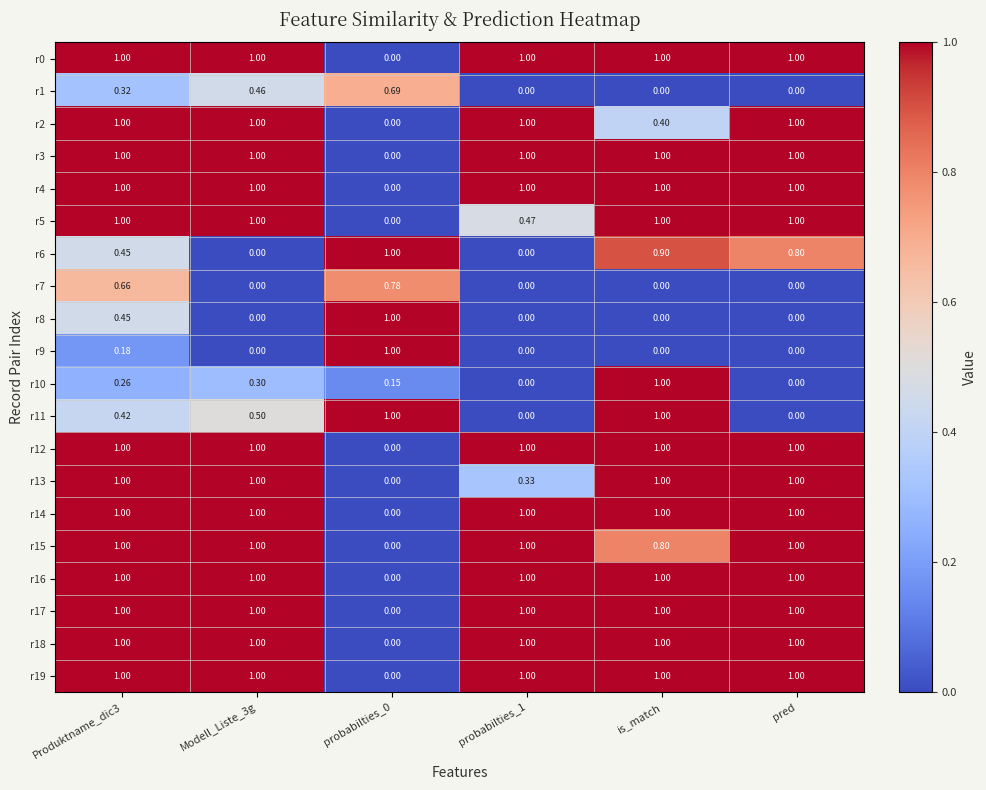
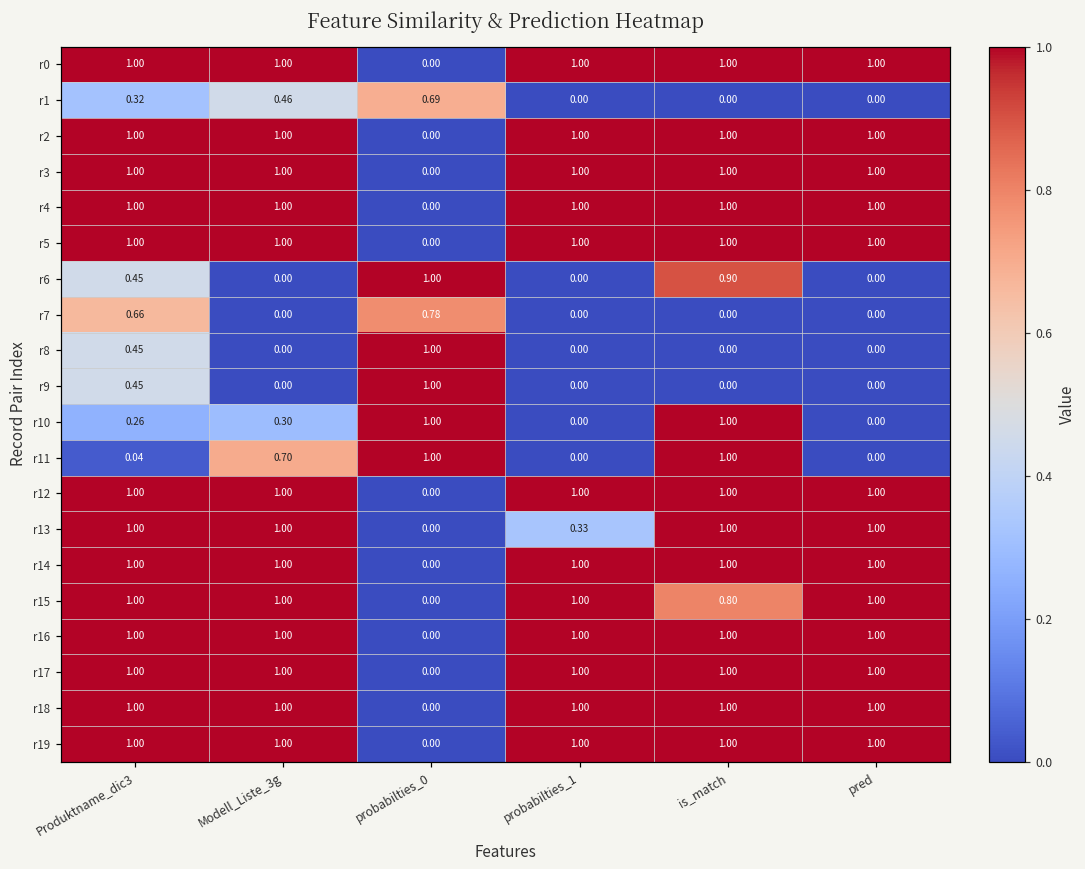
  {
    "r0": {
      "Produktname_dic3": 1.00,
      "Modell_Liste_3g": 1.00,
      "probabilties_0": 0.00,
      "probabilties_1": 1.00,
      "is_match": 1.00,
      "pred": 1.00
    },
    "r1": {
      "Produktname_dic3": 0.32,
      "Modell_Liste_3g": 0.46,
      "probabilties_0": 0.69,
      "probabilties_1": 0.00,
      "is_match": 0.00,
      "pred": 0.00
    },
    "r2": {
      "Produktname_dic3": 1.00,
      "Modell_Liste_3g": 1.00,
      "probabilties_0": 0.00,
      "probabilties_1": 1.00,
-     "is_match": 0.40,
+     "is_match": 1.00,
      "pred": 1.00
    },
    "r3": {
      "Produktname_dic3": 1.00,
      "Modell_Liste_3g": 1.00,
      "probabilties_0": 0.00,
      "probabilties_1": 1.00,
      "is_match": 1.00,
      "pred": 1.00
    },
    "r4": {
      "Produktname_dic3": 1.00,
      "Modell_Liste_3g": 1.00,
      "probabilties_0": 0.00,
      "probabilties_1": 1.00,
      "is_match": 1.00,
      "pred": 1.00
    },
    "r5": {
      "Produktname_dic3": 1.00,
      "Modell_Liste_3g": 1.00,
      "probabilties_0": 0.00,
-     "probabilties_1": 0.47,
+     "probabilties_1": 1.00,
      "is_match": 1.00,
      "pred": 1.00
    },
    "r6": {
      "Produktname_dic3": 0.45,
      "Modell_Liste_3g": 0.00,
      "probabilties_0": 1.00,
      "probabilties_1": 0.00,
      "is_match": 0.90,
-     "pred": 0.80
+     "pred": 0.00
    },
    "r7": {
      "Produktname_dic3": 0.66,
      "Modell_Liste_3g": 0.00,
      "probabilties_0": 0.78,
      "probabilties_1": 0.00,
      "is_match": 0.00,
      "pred": 0.00
    },
    "r8": {
      "Produktname_dic3": 0.45,
      "Modell_Liste_3g": 0.00,
      "probabilties_0": 1.00,
      "probabilties_1": 0.00,
      "is_match": 0.00,
      "pred": 0.00
    },
    "r9": {
-     "Produktname_dic3": 0.18,
+     "Produktname_dic3": 0.45,
      "Modell_Liste_3g": 0.00,
      "probabilties_0": 1.00,
      "probabilties_1": 0.00,
      "is_match": 0.00,
      "pred": 0.00
    },
    "r10": {
      "Produktname_dic3": 0.26,
      "Modell_Liste_3g": 0.30,
-     "probabilties_0": 0.15,
+     "probabilties_0": 1.00,
      "probabilties_1": 0.00,
      "is_match": 1.00,
      "pred": 0.00
    },
    "r11": {
-     "Produktname_dic3": 0.42,
-     "Modell_Liste_3g": 0.50,
+     "Produktname_dic3": 0.04,
+     "Modell_Liste_3g": 0.70,
      "probabilties_0": 1.00,
      "probabilties_1": 0.00,
      "is_match": 1.00,
      "pred": 0.00
    },
    "r12": {
      "Produktname_dic3": 1.00,
      "Modell_Liste_3g": 1.00,
      "probabilties_0": 0.00,
      "probabilties_1": 1.00,
      "is_match": 1.00,
      "pred": 1.00
    },
    "r13": {
      "Produktname_dic3": 1.00,
      "Modell_Liste_3g": 1.00,
      "probabilties_0": 0.00,
      "probabilties_1": 0.33,
      "is_match": 1.00,
      "pred": 1.00
    },
    "r14": {
      "Produktname_dic3": 1.00,
      "Modell_Liste_3g": 1.00,
      "probabilties_0": 0.00,
      "probabilties_1": 1.00,
      "is_match": 1.00,
      "pred": 1.00
    },
    "r15": {
      "Produktname_dic3": 1.00,
      "Modell_Liste_3g": 1.00,
      "probabilties_0": 0.00,
      "probabilties_1": 1.00,
      "is_match": 0.80,
      "pred": 1.00
    },
    "r16": {
      "Produktname_dic3": 1.00,
      "Modell_Liste_3g": 1.00,
      "probabilties_0": 0.00,
      "probabilties_1": 1.00,
      "is_match": 1.00,
      "pred": 1.00
    },
    "r17": {
      "Produktname_dic3": 1.00,
      "Modell_Liste_3g": 1.00,
      "probabilties_0": 0.00,
      "probabilties_1": 1.00,
      "is_match": 1.00,
      "pred": 1.00
    },
    "r18": {
      "Produktname_dic3": 1.00,
      "Modell_Liste_3g": 1.00,
      "probabilties_0": 0.00,
      "probabilties_1": 1.00,
      "is_match": 1.00,
      "pred": 1.00
    },
    "r19": {
      "Produktname_dic3": 1.00,
      "Modell_Liste_3g": 1.00,
      "probabilties_0": 0.00,
      "probabilties_1": 1.00,
      "is_match": 1.00,
      "pred": 1.00
    }
  }
